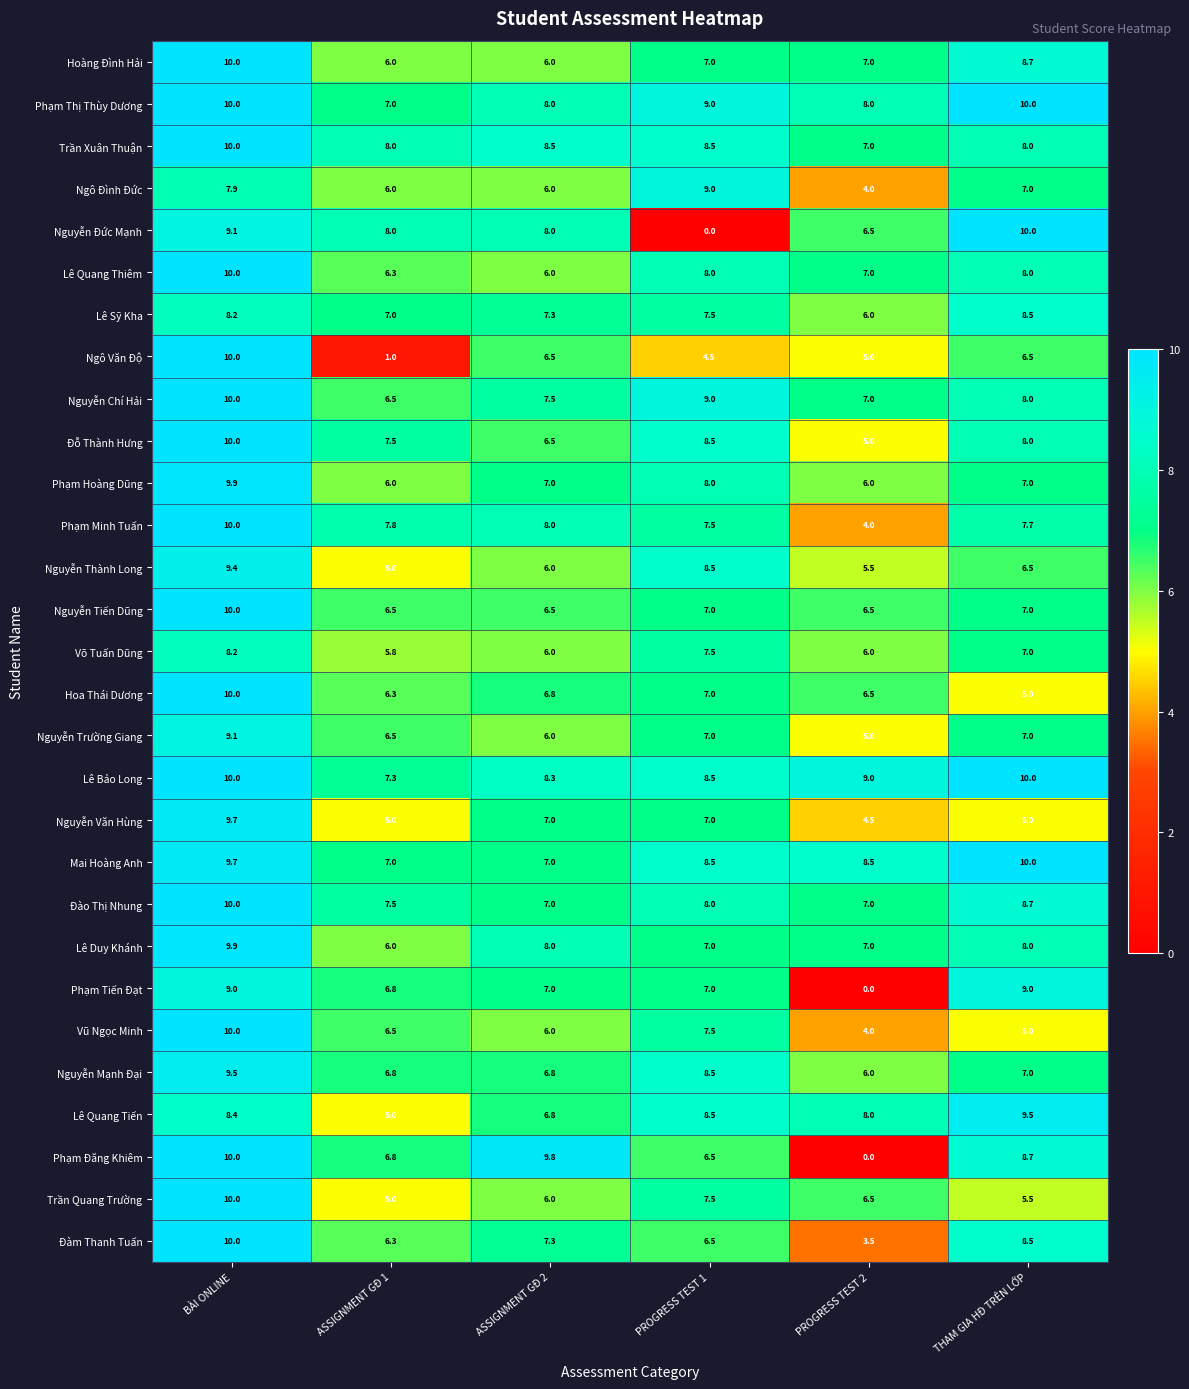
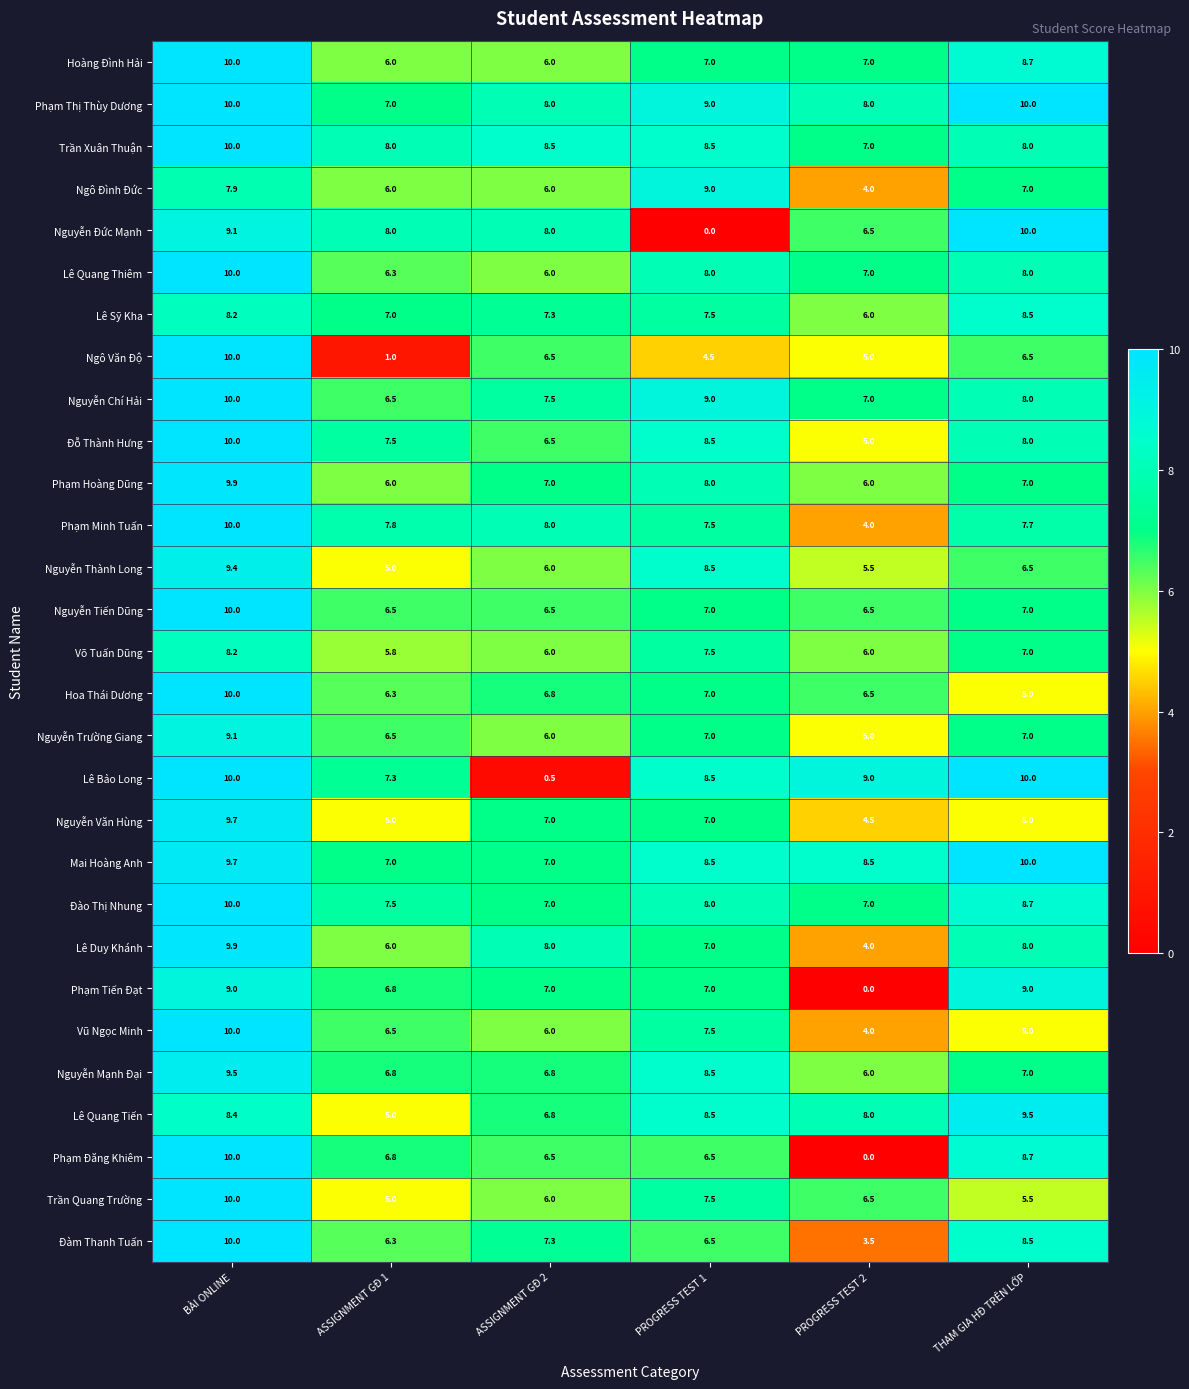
  {
    "Hoàng Đình Hải": {
      "BÀI ONLINE": 10.0,
      "ASSIGNMENT GĐ 1": 6.0,
      "ASSIGNMENT GĐ 2": 6.0,
      "PROGRESS TEST 1": 7.0,
      "PROGRESS TEST 2": 7.0,
      "THAM GIA HĐ TRÊN LỚP": 8.7
    },
    "Phạm Thị Thùy Dương": {
      "BÀI ONLINE": 10.0,
      "ASSIGNMENT GĐ 1": 7.0,
      "ASSIGNMENT GĐ 2": 8.0,
      "PROGRESS TEST 1": 9.0,
      "PROGRESS TEST 2": 8.0,
      "THAM GIA HĐ TRÊN LỚP": 10.0
    },
    "Trần Xuân Thuận": {
      "BÀI ONLINE": 10.0,
      "ASSIGNMENT GĐ 1": 8.0,
      "ASSIGNMENT GĐ 2": 8.5,
      "PROGRESS TEST 1": 8.5,
      "PROGRESS TEST 2": 7.0,
      "THAM GIA HĐ TRÊN LỚP": 8.0
    },
    "Ngô Đình Đức": {
      "BÀI ONLINE": 7.9,
      "ASSIGNMENT GĐ 1": 6.0,
      "ASSIGNMENT GĐ 2": 6.0,
      "PROGRESS TEST 1": 9.0,
      "PROGRESS TEST 2": 4.0,
      "THAM GIA HĐ TRÊN LỚP": 7.0
    },
    "Nguyễn Đức Mạnh": {
      "BÀI ONLINE": 9.1,
      "ASSIGNMENT GĐ 1": 8.0,
      "ASSIGNMENT GĐ 2": 8.0,
      "PROGRESS TEST 1": 0.0,
      "PROGRESS TEST 2": 6.5,
      "THAM GIA HĐ TRÊN LỚP": 10.0
    },
    "Lê Quang Thiêm": {
      "BÀI ONLINE": 10.0,
      "ASSIGNMENT GĐ 1": 6.3,
      "ASSIGNMENT GĐ 2": 6.0,
      "PROGRESS TEST 1": 8.0,
      "PROGRESS TEST 2": 7.0,
      "THAM GIA HĐ TRÊN LỚP": 8.0
    },
    "Lê Sỹ Kha": {
      "BÀI ONLINE": 8.2,
      "ASSIGNMENT GĐ 1": 7.0,
      "ASSIGNMENT GĐ 2": 7.3,
      "PROGRESS TEST 1": 7.5,
      "PROGRESS TEST 2": 6.0,
      "THAM GIA HĐ TRÊN LỚP": 8.5
    },
    "Ngô Văn Độ": {
      "BÀI ONLINE": 10.0,
      "ASSIGNMENT GĐ 1": 1.0,
      "ASSIGNMENT GĐ 2": 6.5,
      "PROGRESS TEST 1": 4.5,
      "PROGRESS TEST 2": 5.0,
      "THAM GIA HĐ TRÊN LỚP": 6.5
    },
    "Nguyễn Chí Hải": {
      "BÀI ONLINE": 10.0,
      "ASSIGNMENT GĐ 1": 6.5,
      "ASSIGNMENT GĐ 2": 7.5,
      "PROGRESS TEST 1": 9.0,
      "PROGRESS TEST 2": 7.0,
      "THAM GIA HĐ TRÊN LỚP": 8.0
    },
    "Đỗ Thành Hưng": {
      "BÀI ONLINE": 10.0,
      "ASSIGNMENT GĐ 1": 7.5,
      "ASSIGNMENT GĐ 2": 6.5,
      "PROGRESS TEST 1": 8.5,
      "PROGRESS TEST 2": 5.0,
      "THAM GIA HĐ TRÊN LỚP": 8.0
    },
    "Phạm Hoàng Dũng": {
      "BÀI ONLINE": 9.9,
      "ASSIGNMENT GĐ 1": 6.0,
      "ASSIGNMENT GĐ 2": 7.0,
      "PROGRESS TEST 1": 8.0,
      "PROGRESS TEST 2": 6.0,
      "THAM GIA HĐ TRÊN LỚP": 7.0
    },
    "Phạm Minh Tuấn": {
      "BÀI ONLINE": 10.0,
      "ASSIGNMENT GĐ 1": 7.8,
      "ASSIGNMENT GĐ 2": 8.0,
      "PROGRESS TEST 1": 7.5,
      "PROGRESS TEST 2": 4.0,
      "THAM GIA HĐ TRÊN LỚP": 7.7
    },
    "Nguyễn Thành Long": {
      "BÀI ONLINE": 9.4,
      "ASSIGNMENT GĐ 1": 5.0,
      "ASSIGNMENT GĐ 2": 6.0,
      "PROGRESS TEST 1": 8.5,
      "PROGRESS TEST 2": 5.5,
      "THAM GIA HĐ TRÊN LỚP": 6.5
    },
    "Nguyễn Tiến Dũng": {
      "BÀI ONLINE": 10.0,
      "ASSIGNMENT GĐ 1": 6.5,
      "ASSIGNMENT GĐ 2": 6.5,
      "PROGRESS TEST 1": 7.0,
      "PROGRESS TEST 2": 6.5,
      "THAM GIA HĐ TRÊN LỚP": 7.0
    },
    "Võ Tuấn Dũng": {
      "BÀI ONLINE": 8.2,
      "ASSIGNMENT GĐ 1": 5.8,
      "ASSIGNMENT GĐ 2": 6.0,
      "PROGRESS TEST 1": 7.5,
      "PROGRESS TEST 2": 6.0,
      "THAM GIA HĐ TRÊN LỚP": 7.0
    },
    "Hoa Thái Dương": {
      "BÀI ONLINE": 10.0,
      "ASSIGNMENT GĐ 1": 6.3,
      "ASSIGNMENT GĐ 2": 6.8,
      "PROGRESS TEST 1": 7.0,
      "PROGRESS TEST 2": 6.5,
      "THAM GIA HĐ TRÊN LỚP": 5.0
    },
    "Nguyễn Trường Giang": {
      "BÀI ONLINE": 9.1,
      "ASSIGNMENT GĐ 1": 6.5,
      "ASSIGNMENT GĐ 2": 6.0,
      "PROGRESS TEST 1": 7.0,
      "PROGRESS TEST 2": 5.0,
      "THAM GIA HĐ TRÊN LỚP": 7.0
    },
    "Lê Bảo Long": {
      "BÀI ONLINE": 10.0,
      "ASSIGNMENT GĐ 1": 7.3,
-     "ASSIGNMENT GĐ 2": 8.3,
+     "ASSIGNMENT GĐ 2": 0.5,
      "PROGRESS TEST 1": 8.5,
      "PROGRESS TEST 2": 9.0,
      "THAM GIA HĐ TRÊN LỚP": 10.0
    },
    "Nguyễn Văn Hùng": {
      "BÀI ONLINE": 9.7,
      "ASSIGNMENT GĐ 1": 5.0,
      "ASSIGNMENT GĐ 2": 7.0,
      "PROGRESS TEST 1": 7.0,
      "PROGRESS TEST 2": 4.5,
      "THAM GIA HĐ TRÊN LỚP": 5.0
    },
    "Mai Hoàng Anh": {
      "BÀI ONLINE": 9.7,
      "ASSIGNMENT GĐ 1": 7.0,
      "ASSIGNMENT GĐ 2": 7.0,
      "PROGRESS TEST 1": 8.5,
      "PROGRESS TEST 2": 8.5,
      "THAM GIA HĐ TRÊN LỚP": 10.0
    },
    "Đào Thị Nhung": {
      "BÀI ONLINE": 10.0,
      "ASSIGNMENT GĐ 1": 7.5,
      "ASSIGNMENT GĐ 2": 7.0,
      "PROGRESS TEST 1": 8.0,
      "PROGRESS TEST 2": 7.0,
      "THAM GIA HĐ TRÊN LỚP": 8.7
    },
    "Lê Duy Khánh": {
      "BÀI ONLINE": 9.9,
      "ASSIGNMENT GĐ 1": 6.0,
      "ASSIGNMENT GĐ 2": 8.0,
      "PROGRESS TEST 1": 7.0,
-     "PROGRESS TEST 2": 7.0,
+     "PROGRESS TEST 2": 4.0,
      "THAM GIA HĐ TRÊN LỚP": 8.0
    },
    "Phạm Tiến Đạt": {
      "BÀI ONLINE": 9.0,
      "ASSIGNMENT GĐ 1": 6.8,
      "ASSIGNMENT GĐ 2": 7.0,
      "PROGRESS TEST 1": 7.0,
      "PROGRESS TEST 2": 0.0,
      "THAM GIA HĐ TRÊN LỚP": 9.0
    },
    "Vũ Ngọc Minh": {
      "BÀI ONLINE": 10.0,
      "ASSIGNMENT GĐ 1": 6.5,
      "ASSIGNMENT GĐ 2": 6.0,
      "PROGRESS TEST 1": 7.5,
      "PROGRESS TEST 2": 4.0,
      "THAM GIA HĐ TRÊN LỚP": 5.0
    },
    "Nguyễn Mạnh Đại": {
      "BÀI ONLINE": 9.5,
      "ASSIGNMENT GĐ 1": 6.8,
      "ASSIGNMENT GĐ 2": 6.8,
      "PROGRESS TEST 1": 8.5,
      "PROGRESS TEST 2": 6.0,
      "THAM GIA HĐ TRÊN LỚP": 7.0
    },
    "Lê Quang Tiến": {
      "BÀI ONLINE": 8.4,
      "ASSIGNMENT GĐ 1": 5.0,
      "ASSIGNMENT GĐ 2": 6.8,
      "PROGRESS TEST 1": 8.5,
      "PROGRESS TEST 2": 8.0,
      "THAM GIA HĐ TRÊN LỚP": 9.5
    },
    "Phạm Đăng Khiêm": {
      "BÀI ONLINE": 10.0,
      "ASSIGNMENT GĐ 1": 6.8,
-     "ASSIGNMENT GĐ 2": 9.8,
+     "ASSIGNMENT GĐ 2": 6.5,
      "PROGRESS TEST 1": 6.5,
      "PROGRESS TEST 2": 0.0,
      "THAM GIA HĐ TRÊN LỚP": 8.7
    },
    "Trần Quang Trường": {
      "BÀI ONLINE": 10.0,
      "ASSIGNMENT GĐ 1": 5.0,
      "ASSIGNMENT GĐ 2": 6.0,
      "PROGRESS TEST 1": 7.5,
      "PROGRESS TEST 2": 6.5,
      "THAM GIA HĐ TRÊN LỚP": 5.5
    },
    "Đàm Thanh Tuấn": {
      "BÀI ONLINE": 10.0,
      "ASSIGNMENT GĐ 1": 6.3,
      "ASSIGNMENT GĐ 2": 7.3,
      "PROGRESS TEST 1": 6.5,
      "PROGRESS TEST 2": 3.5,
      "THAM GIA HĐ TRÊN LỚP": 8.5
    }
  }
